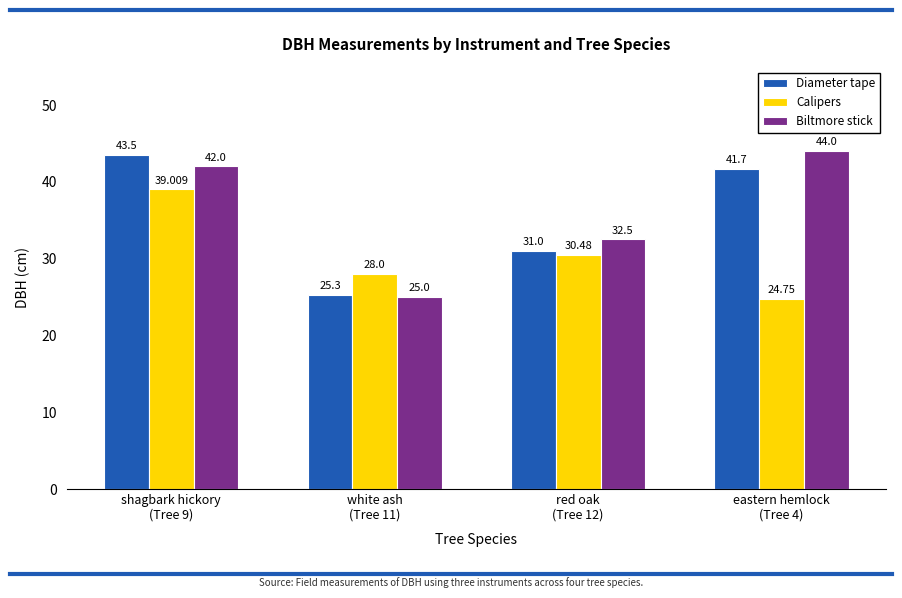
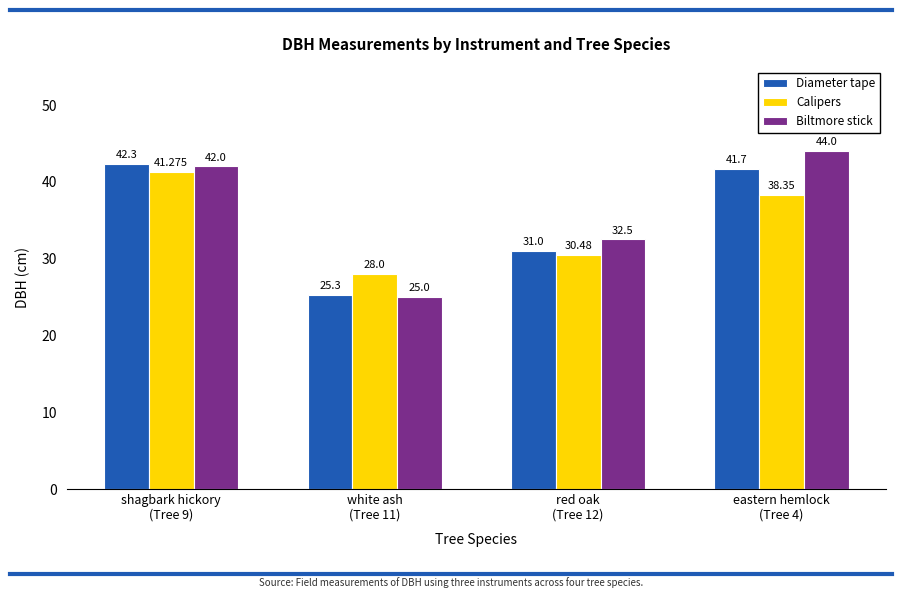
  {
    "Diameter tape": {
-     "shagbark hickory (Tree 9)": 43.5,
+     "shagbark hickory (Tree 9)": 42.3,
      "white ash (Tree 11)": 25.3,
      "red oak (Tree 12)": 31.0,
      "eastern hemlock (Tree 4)": 41.7
    },
    "Calipers": {
-     "shagbark hickory (Tree 9)": 39.009,
+     "shagbark hickory (Tree 9)": 41.275,
      "white ash (Tree 11)": 28.0,
      "red oak (Tree 12)": 30.48,
-     "eastern hemlock (Tree 4)": 24.75
+     "eastern hemlock (Tree 4)": 38.35
    },
    "Biltmore stick": {
      "shagbark hickory (Tree 9)": 42.0,
      "white ash (Tree 11)": 25.0,
      "red oak (Tree 12)": 32.5,
      "eastern hemlock (Tree 4)": 44.0
    }
  }
